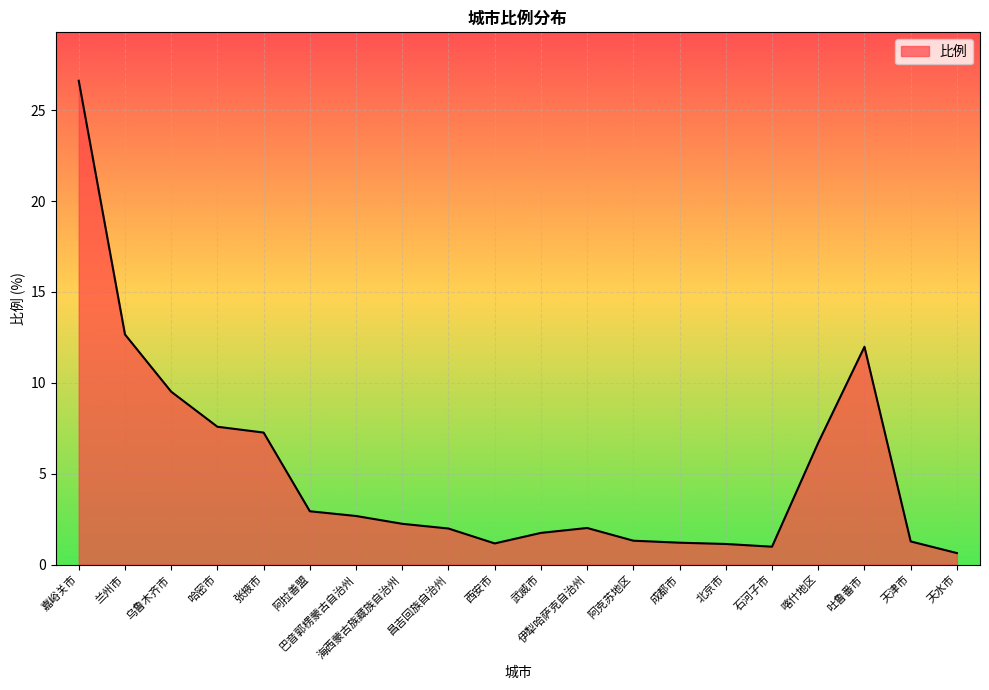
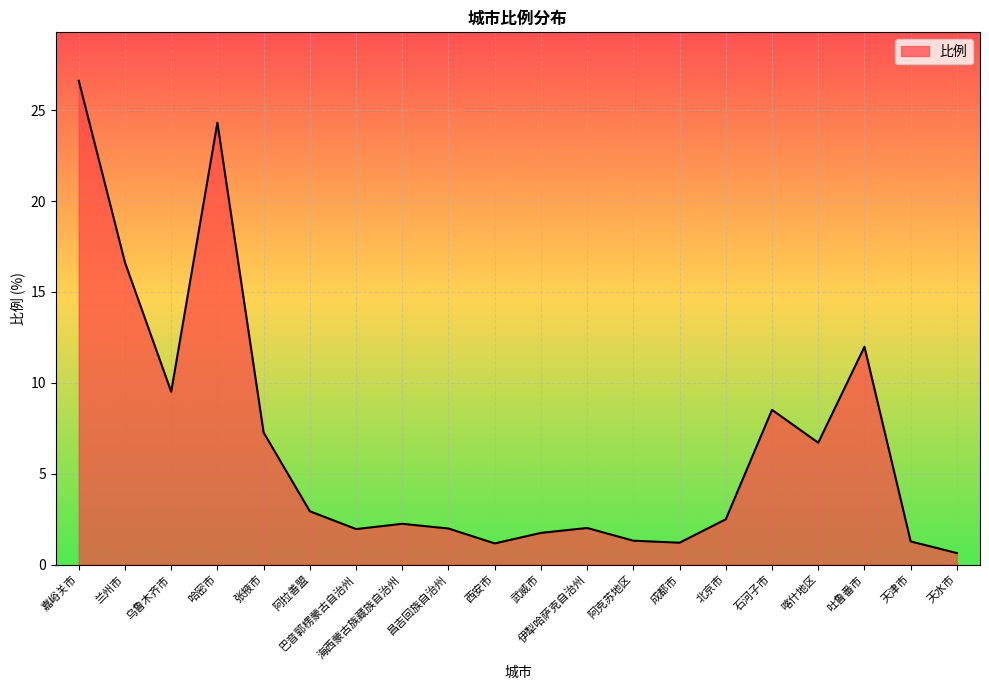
  {
    "嘉峪关市": 26.6,
-   "兰州市": 12.7,
+   "兰州市": 16.6,
    "乌鲁木齐市": 9.5,
-   "哈密市": 7.6,
+   "哈密市": 24.3,
    "张掖市": 7.3,
    "阿拉善盟": 2.9,
-   "巴音郭楞蒙古自治州": 2.7,
+   "巴音郭楞蒙古自治州": 2.0,
    "海西蒙古族藏族自治州": 2.2,
    "昌吉回族自治州": 2.0,
    "西安市": 1.2,
    "武威市": 1.7,
    "伊犁哈萨克自治州": 2.0,
    "阿克苏地区": 1.3,
    "成都市": 1.2,
-   "北京市": 1.1,
-   "石河子市": 1.0,
+   "北京市": 2.5,
+   "石河子市": 8.5,
    "喀什地区": 6.7,
    "吐鲁番市": 12.0,
    "天津市": 1.3,
    "天水市": 0.6
  }
